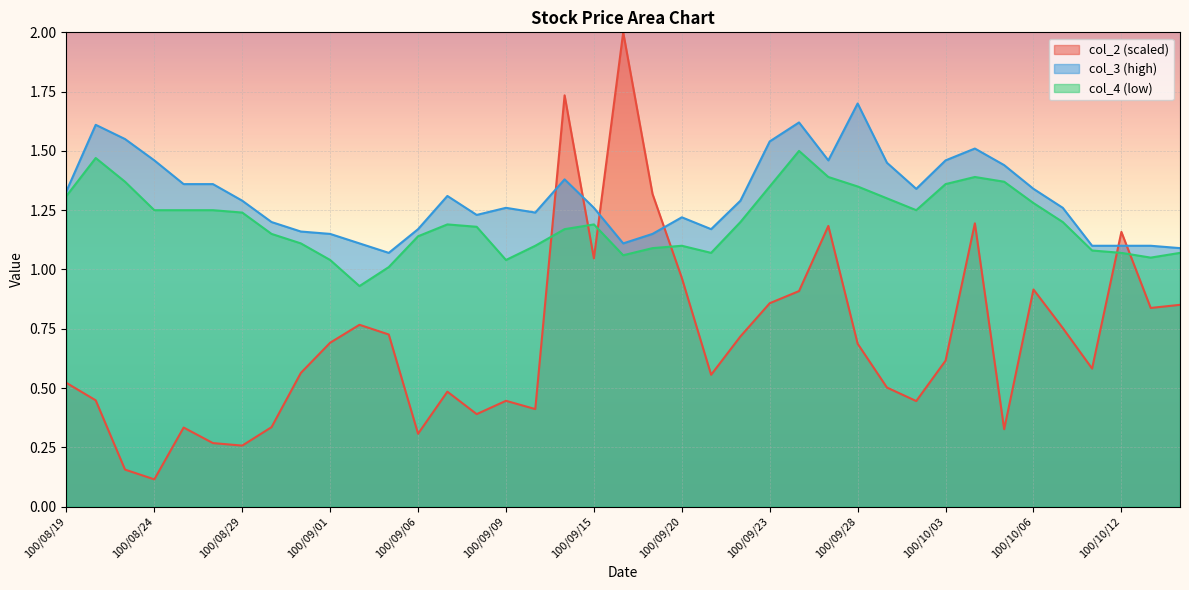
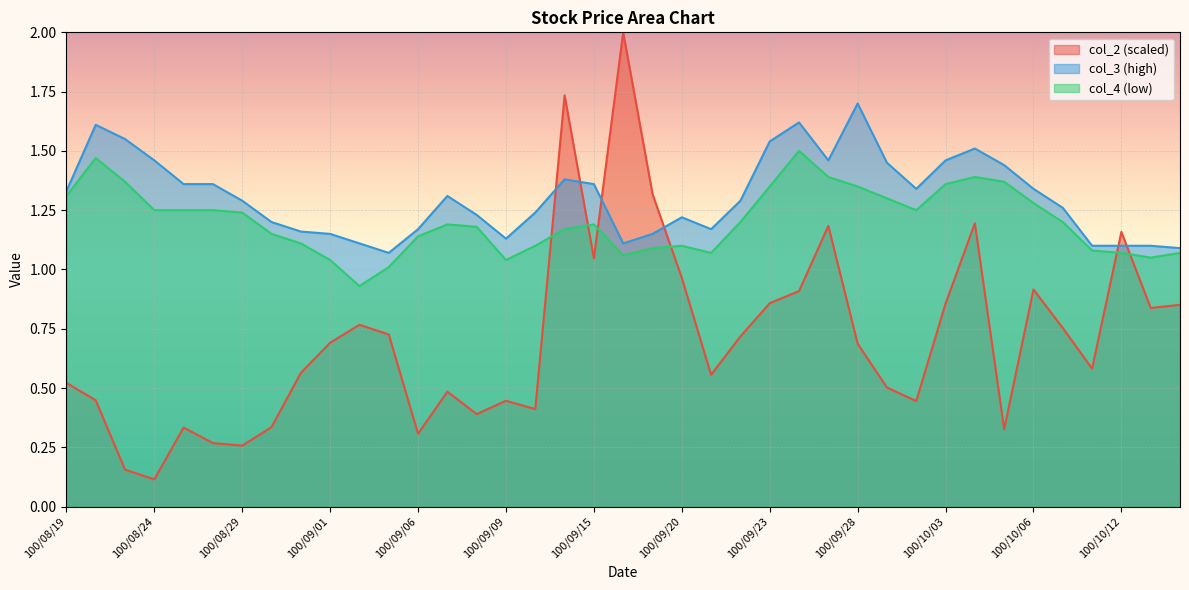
  {
    "col_2 (scaled)": {
      "100/08/19": 0.52,
      "100/08/24": 0.11,
      "100/08/29": 0.26,
      "100/09/01": 0.69,
      "100/09/06": 0.31,
      "100/09/09": 0.45,
      "100/09/15": 1.05,
      "100/09/20": 0.96,
      "100/09/23": 0.86,
      "100/09/28": 0.69,
-     "100/10/03": 0.62,
+     "100/10/03": 0.86,
      "100/10/06": 0.92,
      "100/10/12": 1.16
    },
    "col_3 (high)": {
      "100/08/19": 1.33,
      "100/08/24": 1.46,
      "100/08/29": 1.29,
      "100/09/01": 1.15,
      "100/09/06": 1.17,
-     "100/09/09": 1.26,
-     "100/09/15": 1.26,
+     "100/09/09": 1.13,
+     "100/09/15": 1.36,
      "100/09/20": 1.22,
      "100/09/23": 1.54,
      "100/09/28": 1.70,
      "100/10/03": 1.46,
      "100/10/06": 1.34,
      "100/10/12": 1.10
    },
    "col_4 (low)": {
      "100/08/19": 1.31,
      "100/08/24": 1.25,
      "100/08/29": 1.24,
      "100/09/01": 1.04,
      "100/09/06": 1.14,
      "100/09/09": 1.04,
      "100/09/15": 1.19,
      "100/09/20": 1.10,
      "100/09/23": 1.35,
      "100/09/28": 1.35,
      "100/10/03": 1.36,
      "100/10/06": 1.28,
      "100/10/12": 1.07
    }
  }
